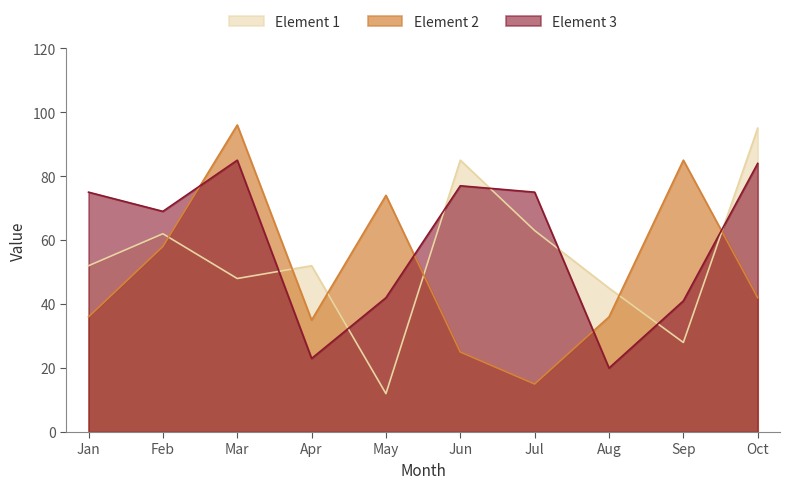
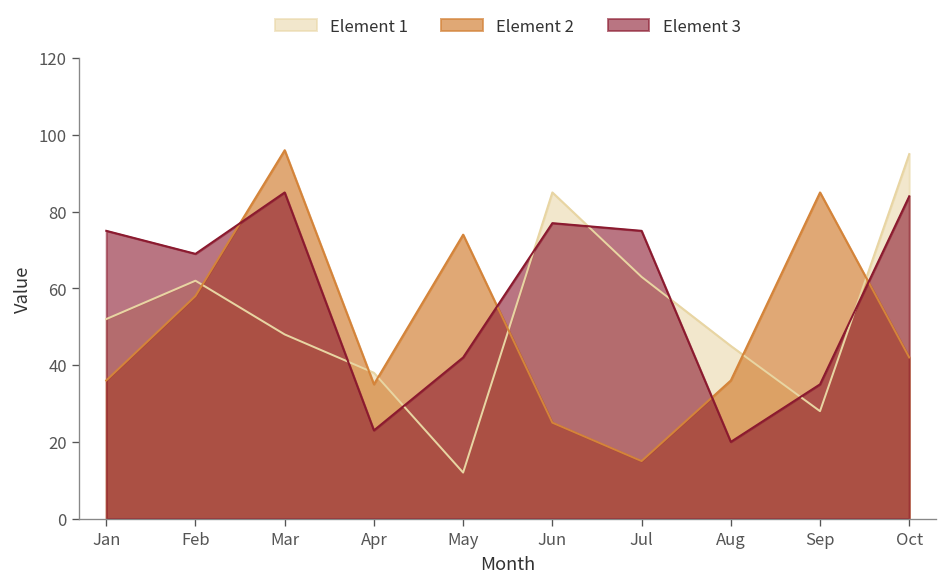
  {
    "Element 1": {
      "Jan": 52,
      "Feb": 62,
      "Mar": 48,
-     "Apr": 52,
+     "Apr": 38,
      "May": 12,
      "Jun": 85,
      "Jul": 63,
      "Aug": 45,
      "Sep": 28,
      "Oct": 95
    },
    "Element 2": {
      "Jan": 36,
      "Feb": 58,
      "Mar": 96,
      "Apr": 35,
      "May": 74,
      "Jun": 25,
      "Jul": 15,
      "Aug": 36,
      "Sep": 85,
      "Oct": 42
    },
    "Element 3": {
      "Jan": 75,
      "Feb": 69,
      "Mar": 85,
      "Apr": 23,
      "May": 42,
      "Jun": 77,
      "Jul": 75,
      "Aug": 20,
-     "Sep": 41,
+     "Sep": 35,
      "Oct": 84
    }
  }
